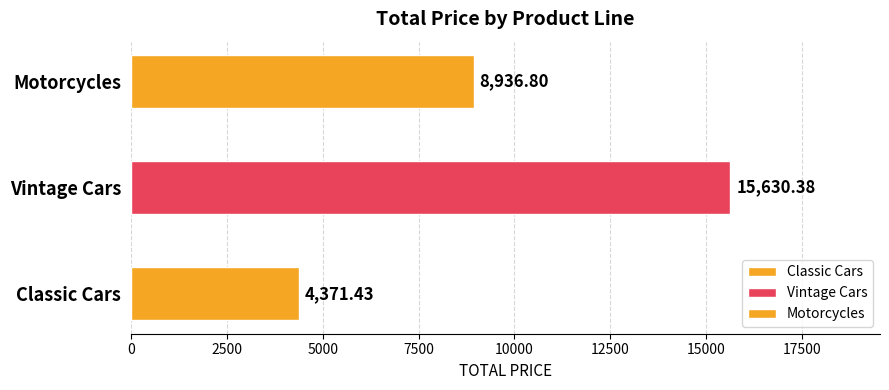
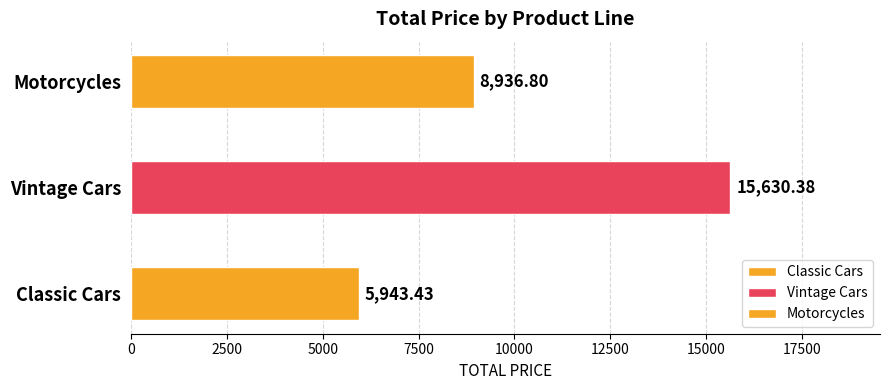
  {
    "Motorcycles": "8,936.80",
    "Vintage Cars": "15,630.38",
-   "Classic Cars": "4,371.43"
+   "Classic Cars": "5,943.43"
  }
